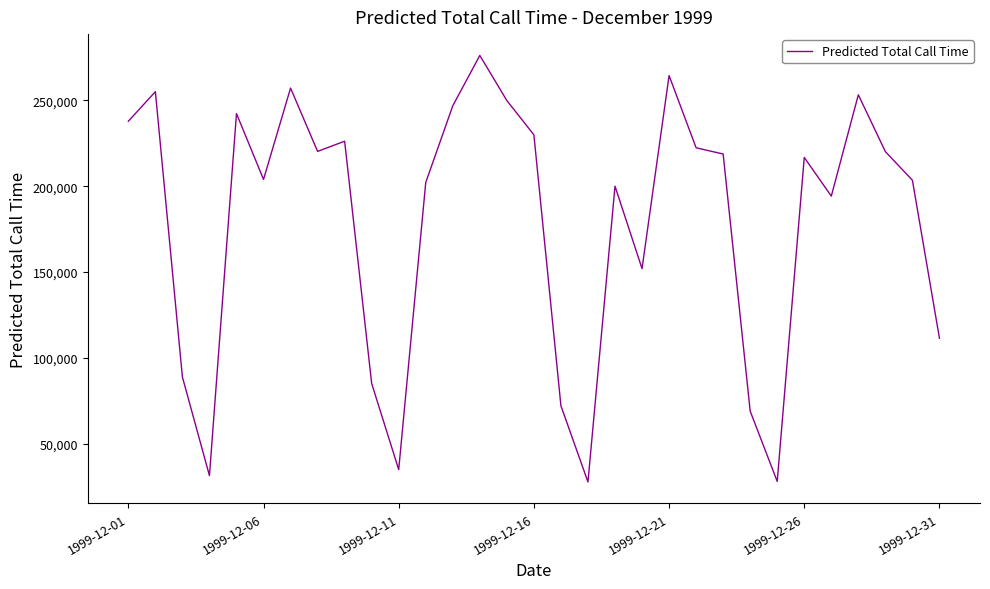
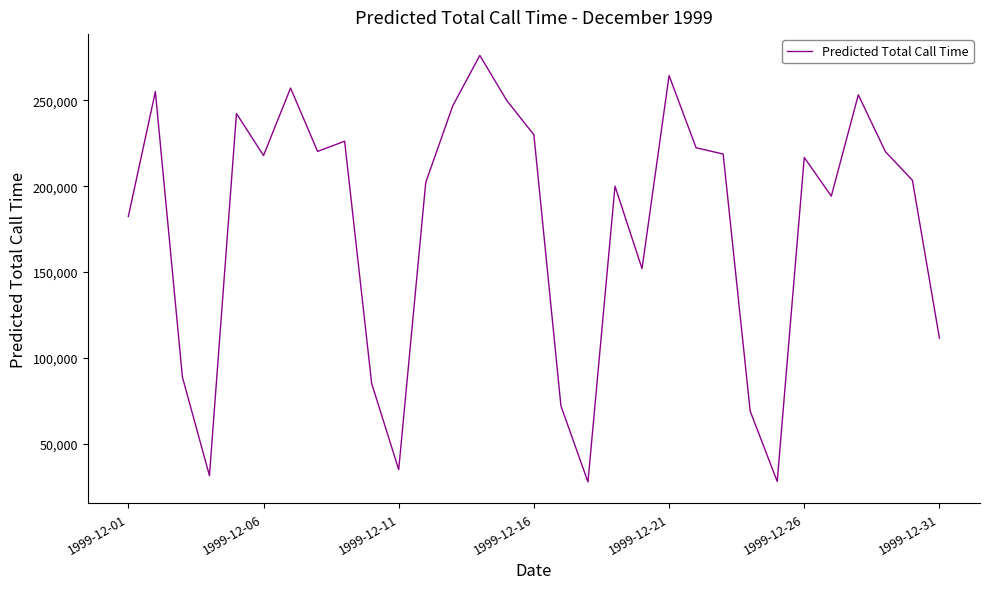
  {
-   "1999-12-01": "238,000",
-   "1999-12-06": "204,000",
+   "1999-12-01": "182,000",
+   "1999-12-06": "218,000",
    "1999-12-11": "35,000",
    "1999-12-16": "230,000",
    "1999-12-21": "264,000",
    "1999-12-26": "217,000",
    "1999-12-31": "111,000"
  }
